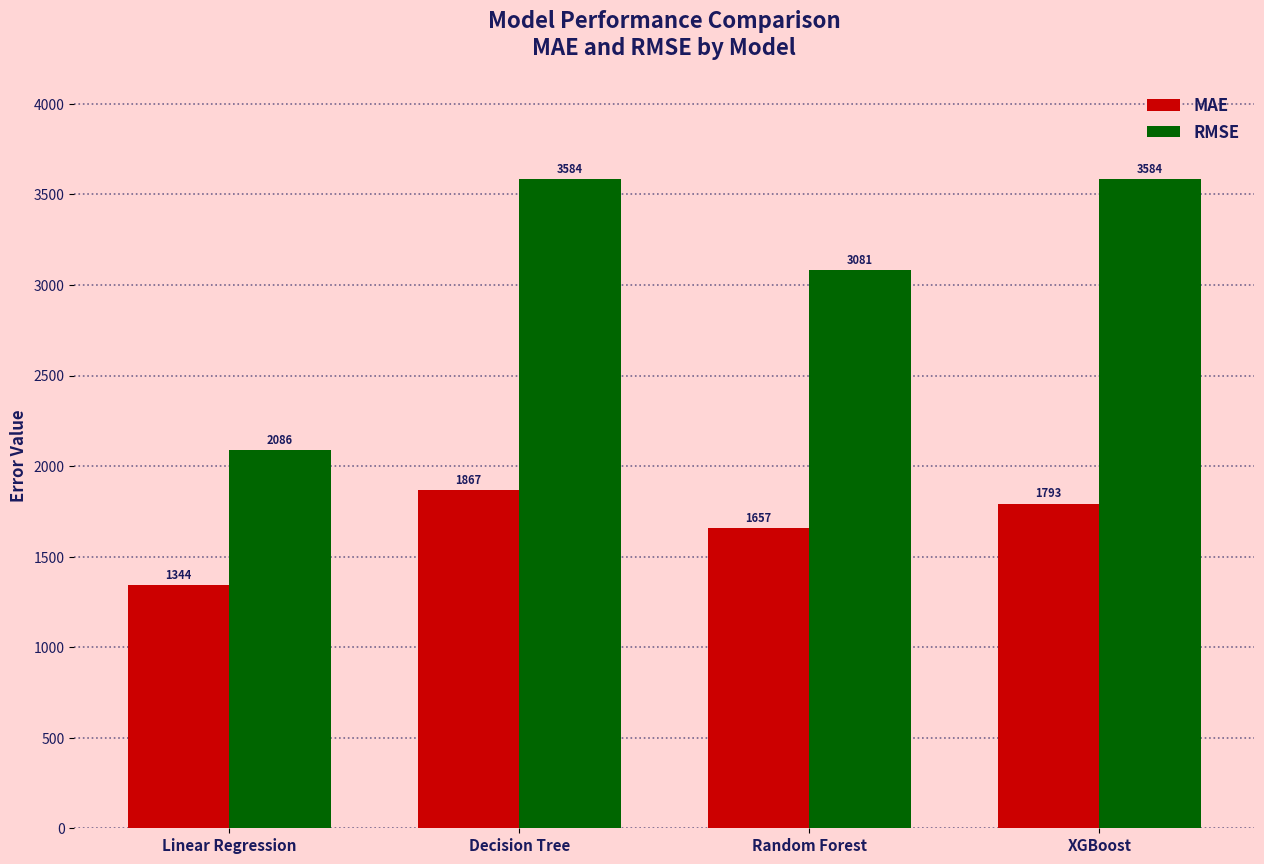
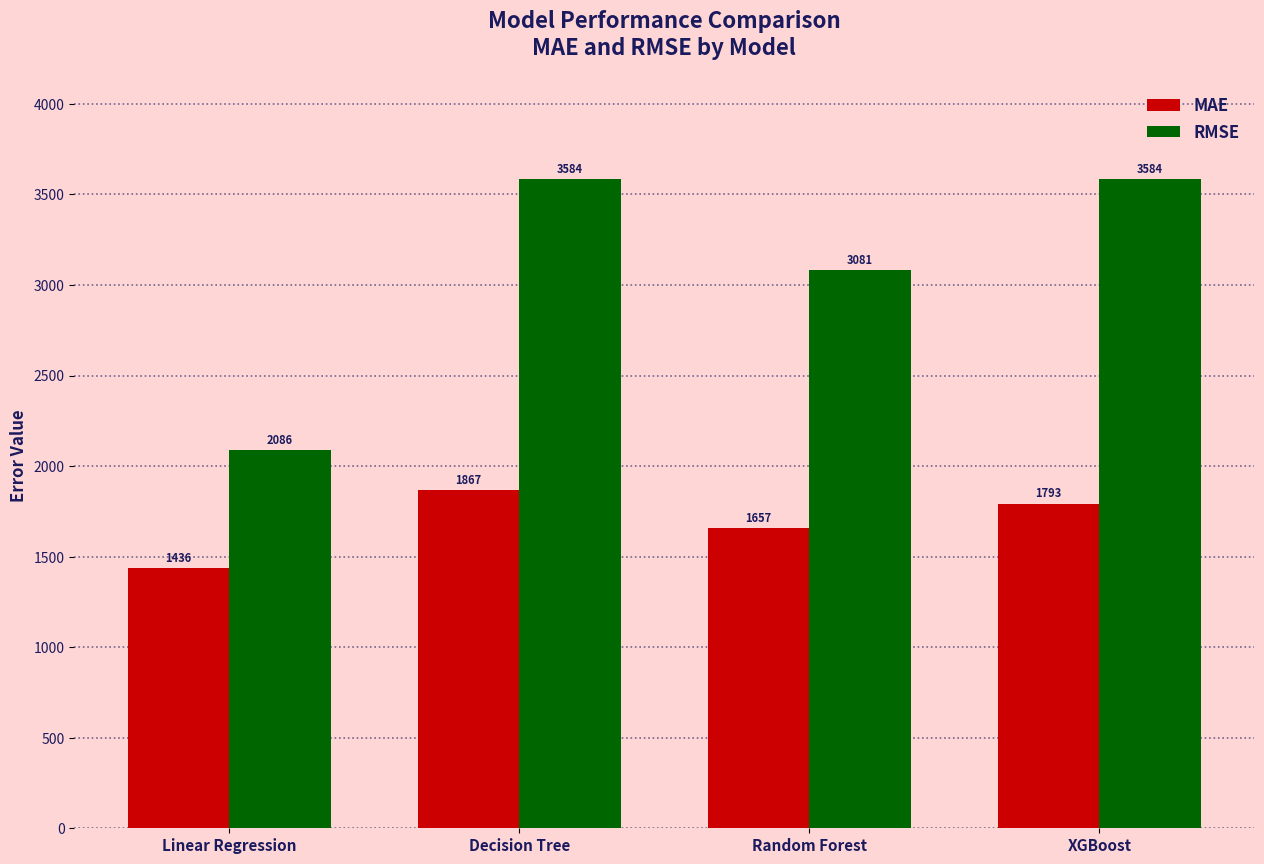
  {
    "MAE": {
-     "Linear Regression": 1344,
+     "Linear Regression": 1436,
      "Decision Tree": 1867,
      "Random Forest": 1657,
      "XGBoost": 1793
    },
    "RMSE": {
      "Linear Regression": 2086,
      "Decision Tree": 3584,
      "Random Forest": 3081,
      "XGBoost": 3584
    }
  }
